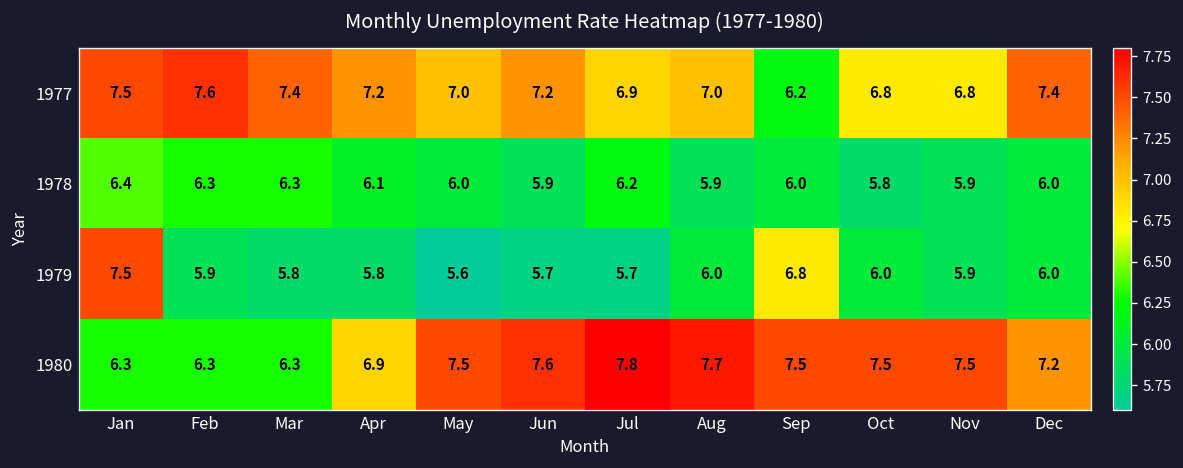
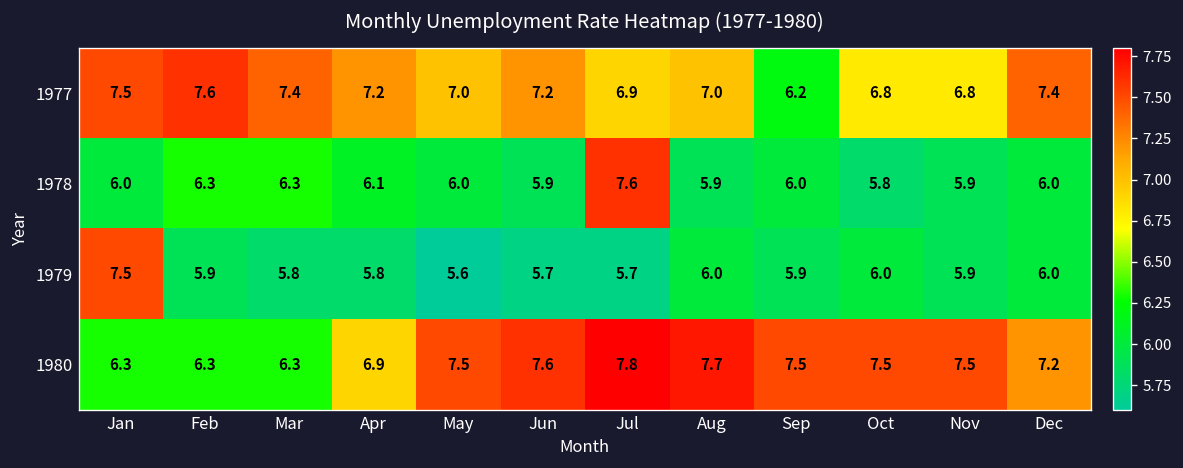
  {
    "1977": {
      "Jan": 7.5,
      "Feb": 7.6,
      "Mar": 7.4,
      "Apr": 7.2,
      "May": 7.0,
      "Jun": 7.2,
      "Jul": 6.9,
      "Aug": 7.0,
      "Sep": 6.2,
      "Oct": 6.8,
      "Nov": 6.8,
      "Dec": 7.4
    },
    "1978": {
-     "Jan": 6.4,
+     "Jan": 6.0,
      "Feb": 6.3,
      "Mar": 6.3,
      "Apr": 6.1,
      "May": 6.0,
      "Jun": 5.9,
-     "Jul": 6.2,
+     "Jul": 7.6,
      "Aug": 5.9,
      "Sep": 6.0,
      "Oct": 5.8,
      "Nov": 5.9,
      "Dec": 6.0
    },
    "1979": {
      "Jan": 7.5,
      "Feb": 5.9,
      "Mar": 5.8,
      "Apr": 5.8,
      "May": 5.6,
      "Jun": 5.7,
      "Jul": 5.7,
      "Aug": 6.0,
-     "Sep": 6.8,
+     "Sep": 5.9,
      "Oct": 6.0,
      "Nov": 5.9,
      "Dec": 6.0
    },
    "1980": {
      "Jan": 6.3,
      "Feb": 6.3,
      "Mar": 6.3,
      "Apr": 6.9,
      "May": 7.5,
      "Jun": 7.6,
      "Jul": 7.8,
      "Aug": 7.7,
      "Sep": 7.5,
      "Oct": 7.5,
      "Nov": 7.5,
      "Dec": 7.2
    }
  }
